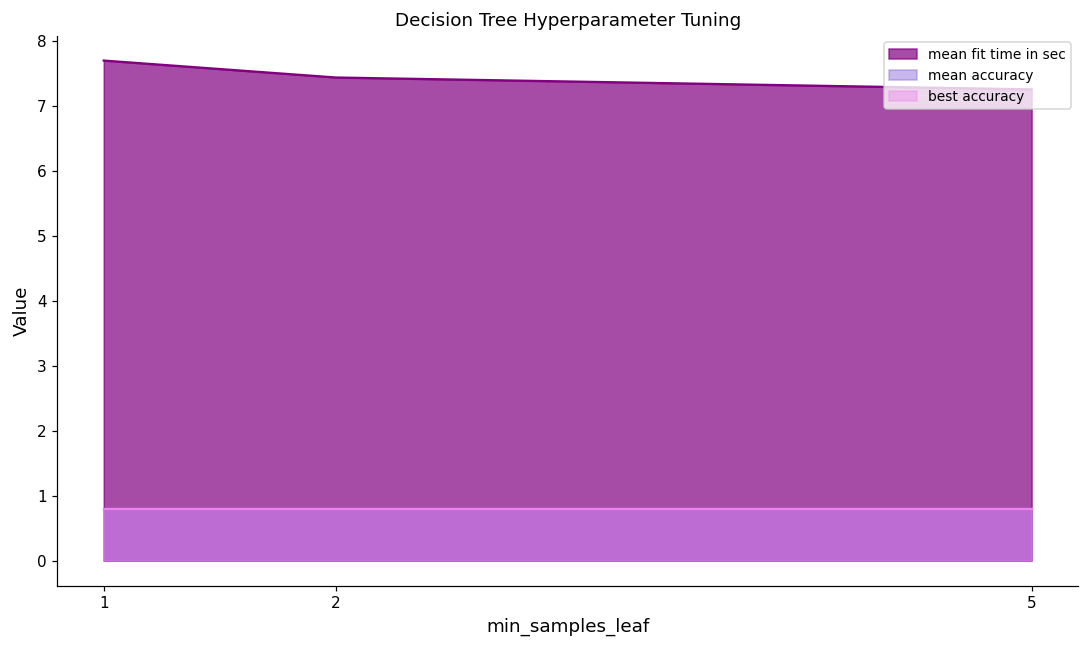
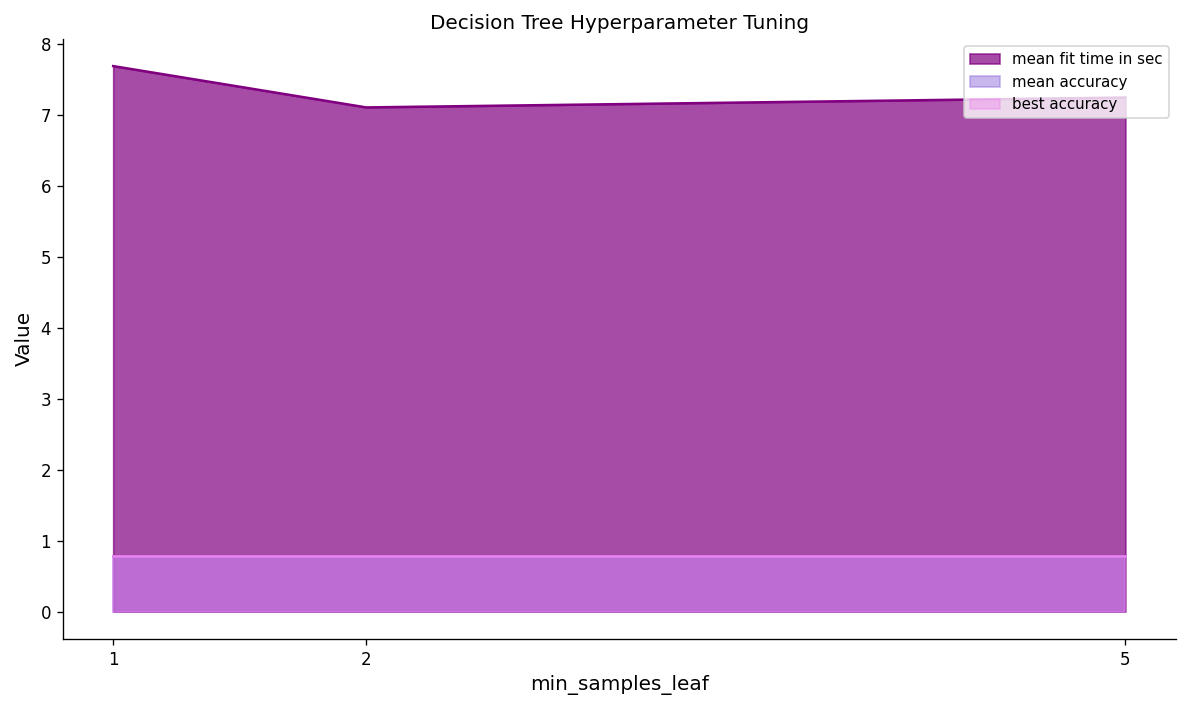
  {
    "mean fit time in sec": {
      "1": 7.7,
-     "2": 7.4
+     "2": 7.1
    },
    "best accuracy": {
      "1": 0.8,
      "2": 0.8,
      "5": 0.8
    }
  }
